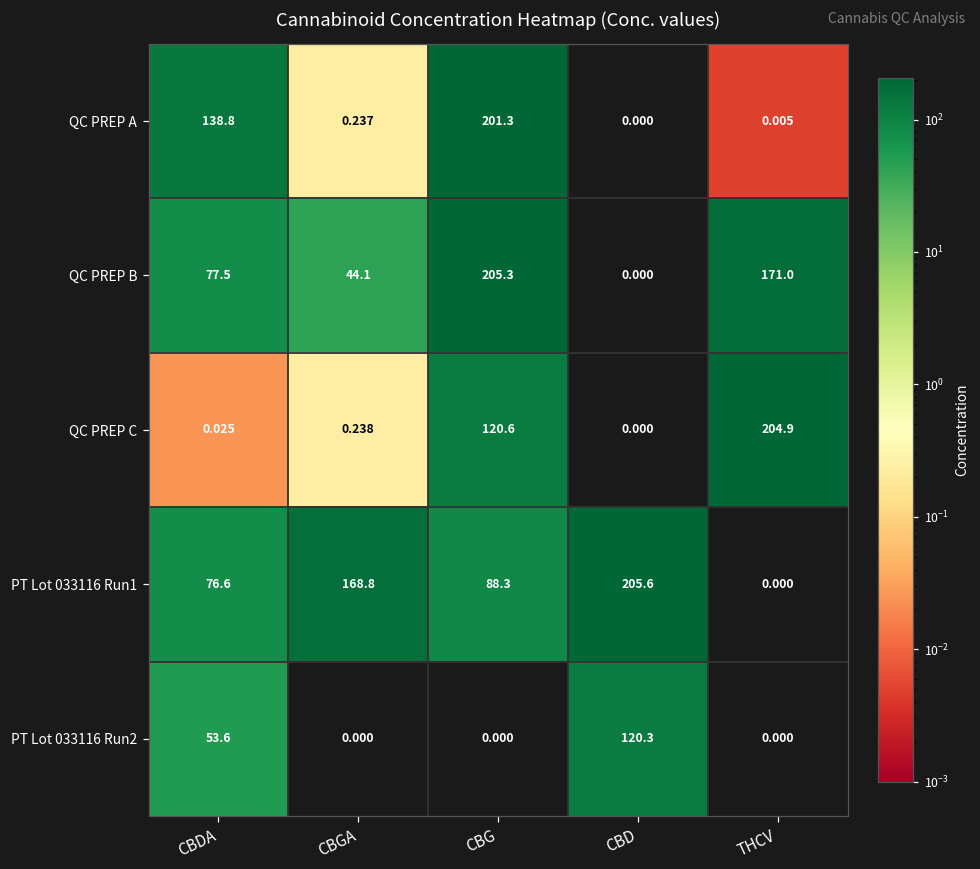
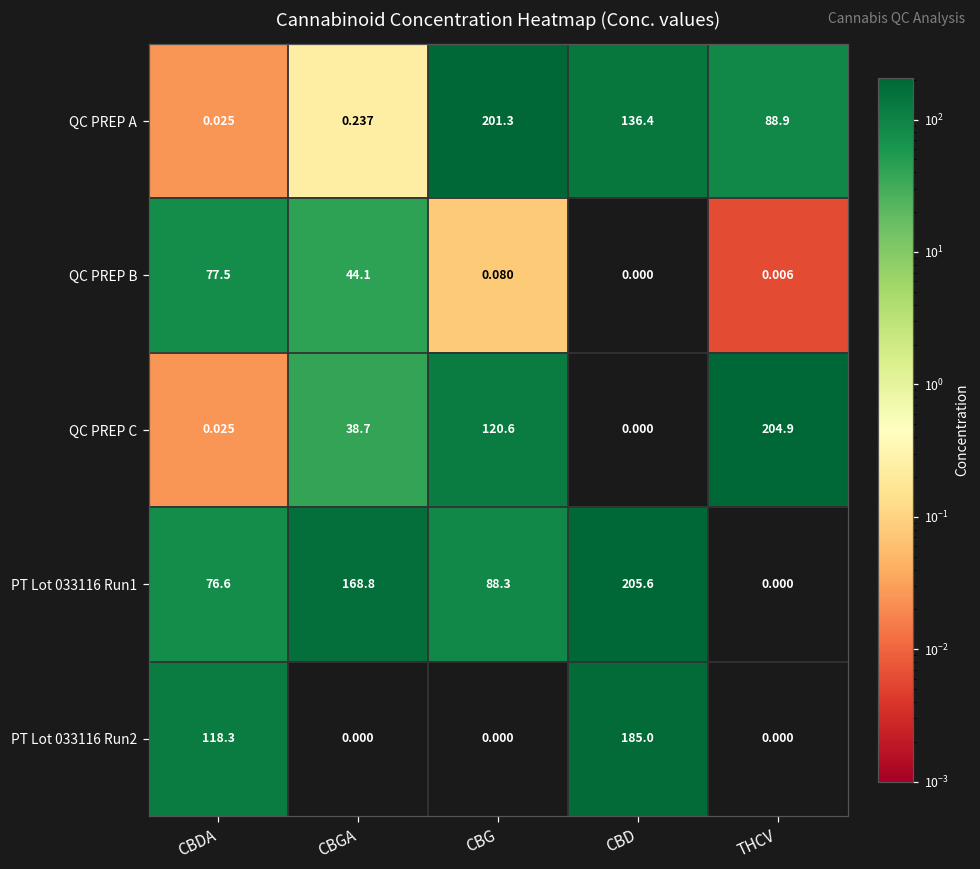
  {
    "QC PREP A": {
-     "CBDA": 138.8,
+     "CBDA": 0.025,
      "CBGA": 0.237,
      "CBG": 201.3,
-     "CBD": 0.000,
-     "THCV": 0.005
+     "CBD": 136.4,
+     "THCV": 88.9
    },
    "QC PREP B": {
      "CBDA": 77.5,
      "CBGA": 44.1,
-     "CBG": 205.3,
+     "CBG": 0.080,
      "CBD": 0.000,
-     "THCV": 171.0
+     "THCV": 0.006
    },
    "QC PREP C": {
      "CBDA": 0.025,
-     "CBGA": 0.238,
+     "CBGA": 38.7,
      "CBG": 120.6,
      "CBD": 0.000,
      "THCV": 204.9
    },
    "PT Lot 033116 Run1": {
      "CBDA": 76.6,
      "CBGA": 168.8,
      "CBG": 88.3,
      "CBD": 205.6,
      "THCV": 0.000
    },
    "PT Lot 033116 Run2": {
-     "CBDA": 53.6,
+     "CBDA": 118.3,
      "CBGA": 0.000,
      "CBG": 0.000,
-     "CBD": 120.3,
+     "CBD": 185.0,
      "THCV": 0.000
    }
  }
